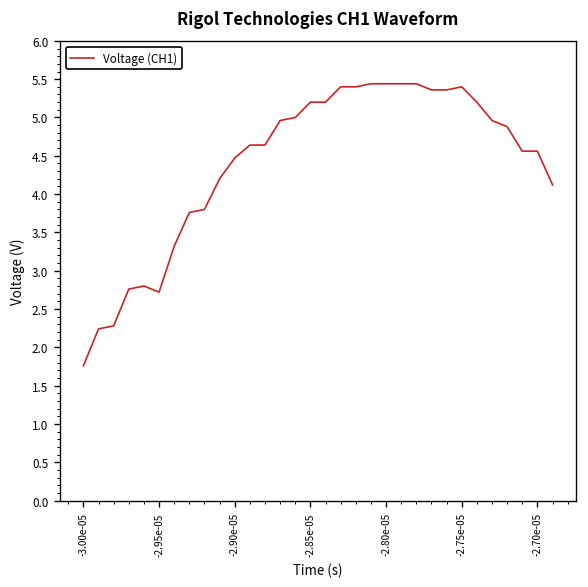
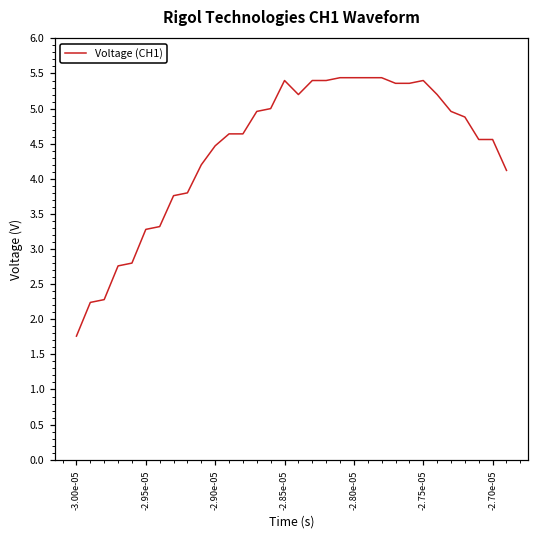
  {
    "-3.00e-05": 1.8,
-   "-2.95e-05": 2.7,
+   "-2.95e-05": 3.3,
    "-2.90e-05": 4.5,
-   "-2.85e-05": 5.2,
+   "-2.85e-05": 5.4,
    "-2.80e-05": 5.4,
    "-2.75e-05": 5.4,
    "-2.70e-05": 4.6
  }
